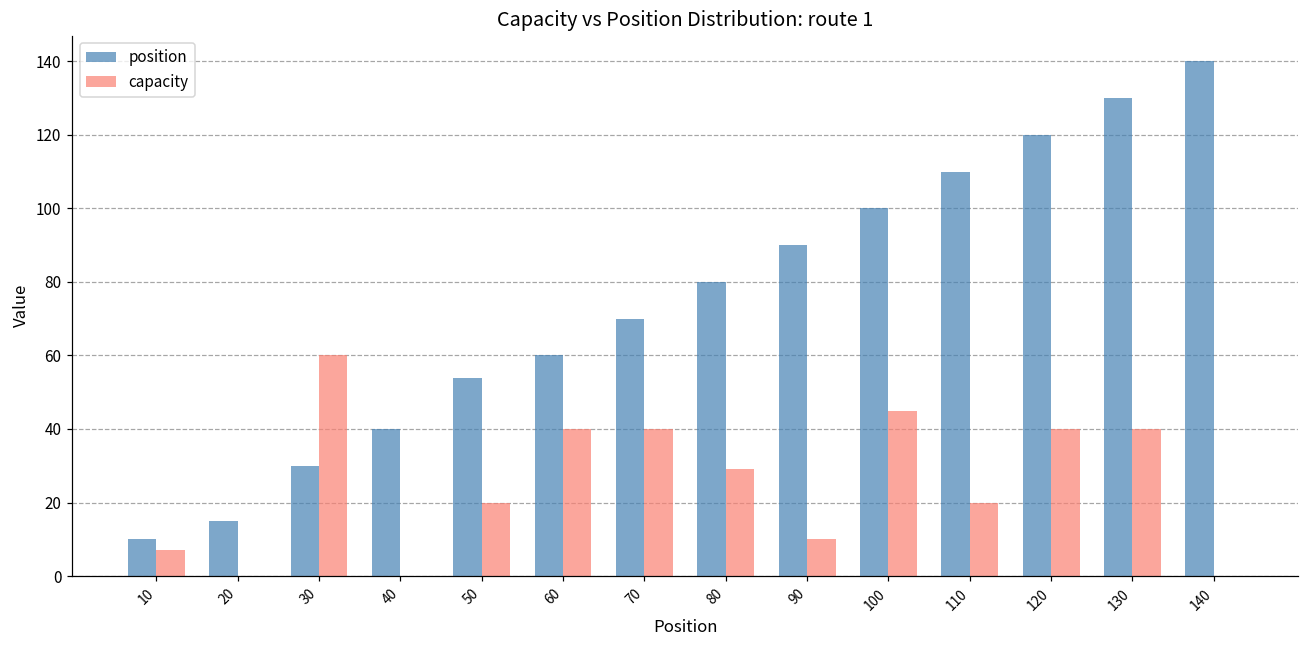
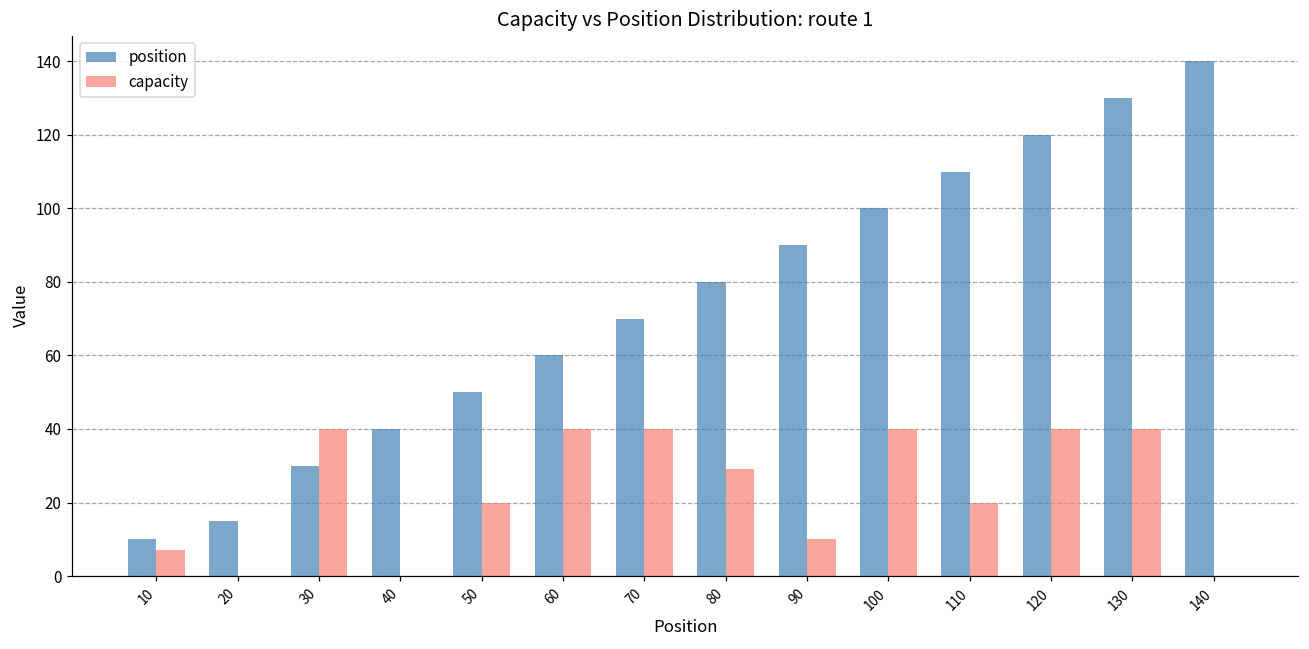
  {
    "position": {
      "10": 10,
      "20": 15,
      "30": 30,
      "40": 40,
-     "50": 54,
+     "50": 50,
      "60": 60,
      "70": 70,
      "80": 80,
      "90": 90,
      "100": 100,
      "110": 110,
      "120": 120,
      "130": 130,
      "140": 140
    },
    "capacity": {
      "10": 7,
      "20": 0,
-     "30": 60,
+     "30": 40,
      "40": 0,
      "50": 20,
      "60": 40,
      "70": 40,
      "80": 29,
      "90": 10,
-     "100": 45,
+     "100": 40,
      "110": 20,
      "120": 40,
      "130": 40,
      "140": 0
    }
  }
